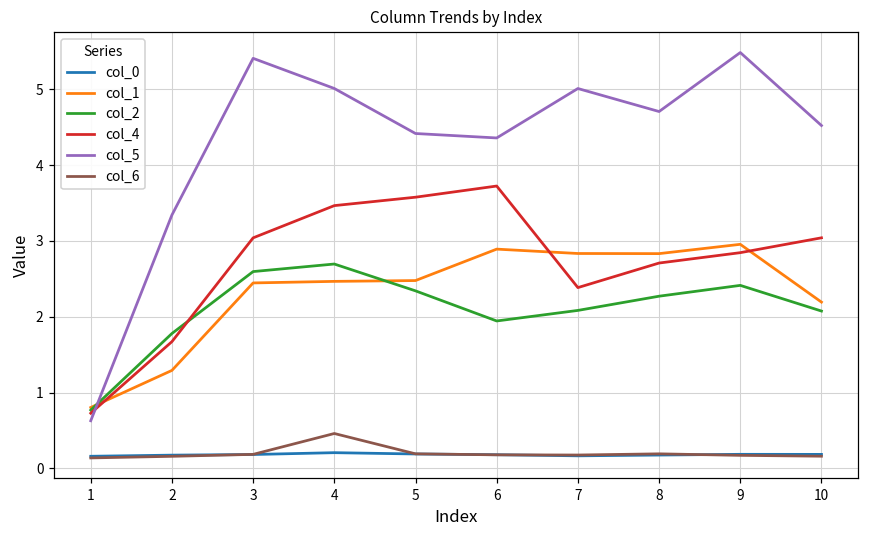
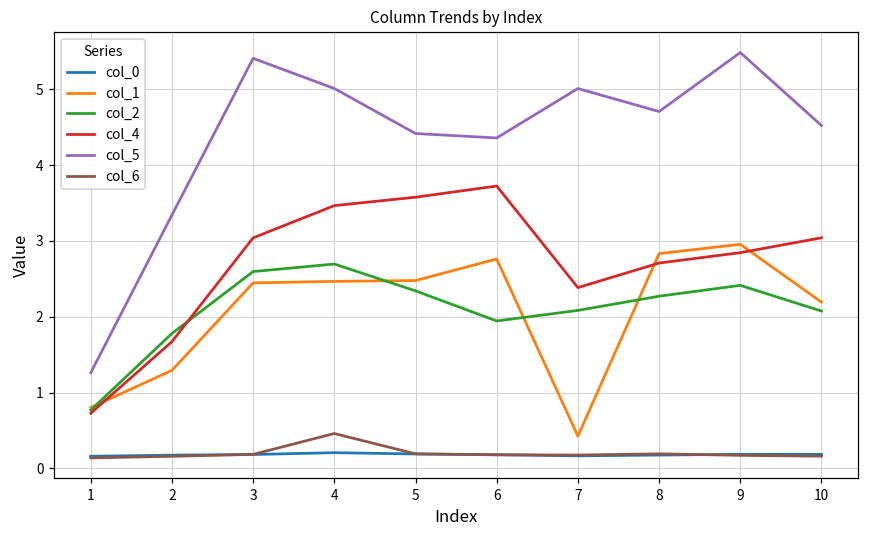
  {
    "col_0": {
      "4": 0.2
    },
    "col_1": {
      "2": 1.3,
      "3": 2.4,
      "4": 2.5,
      "5": 2.5,
-     "6": 2.9,
-     "7": 2.8,
+     "6": 2.8,
+     "7": 0.4,
      "8": 2.8,
      "9": 3.0,
      "10": 2.2
    },
    "col_2": {
      "2": 1.8,
      "3": 2.6,
      "4": 2.7,
      "5": 2.3,
      "6": 1.9,
      "7": 2.1,
      "8": 2.3,
      "9": 2.4,
      "10": 2.1
    },
    "col_4": {
      "1": 0.7,
      "2": 1.7,
      "3": 3.0,
      "4": 3.5,
      "5": 3.6,
      "6": 3.7,
      "7": 2.4,
      "8": 2.7,
      "9": 2.8,
      "10": 3.0
    },
    "col_5": {
-     "1": 0.6,
+     "1": 1.3,
      "2": 3.3,
      "3": 5.4,
      "4": 5.0,
      "5": 4.4,
      "6": 4.4,
      "7": 5.0,
      "8": 4.7,
      "9": 5.5,
      "10": 4.5
    },
    "col_6": {
      "4": 0.5
    }
  }
